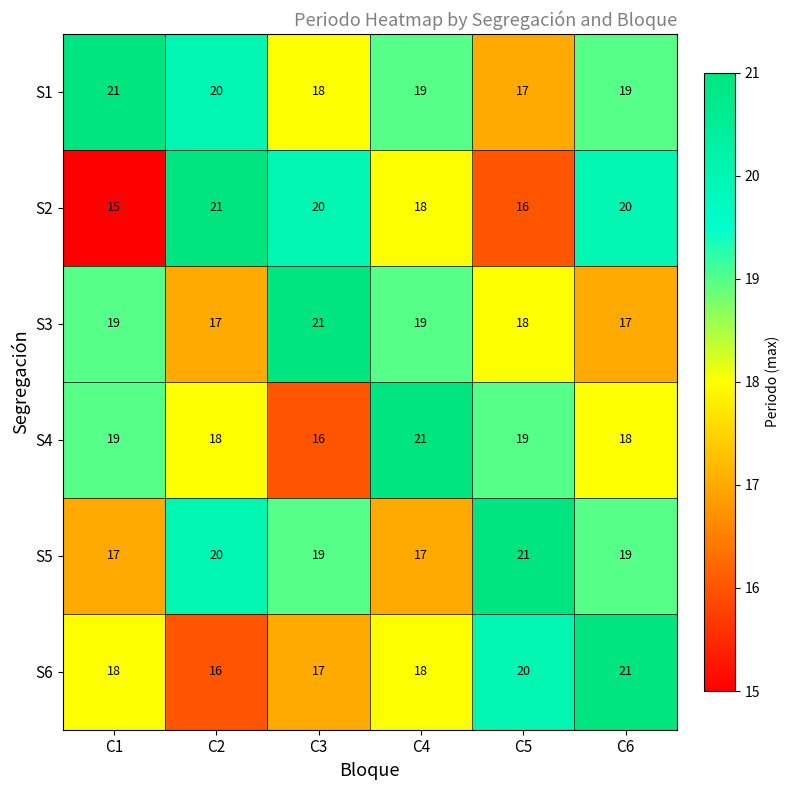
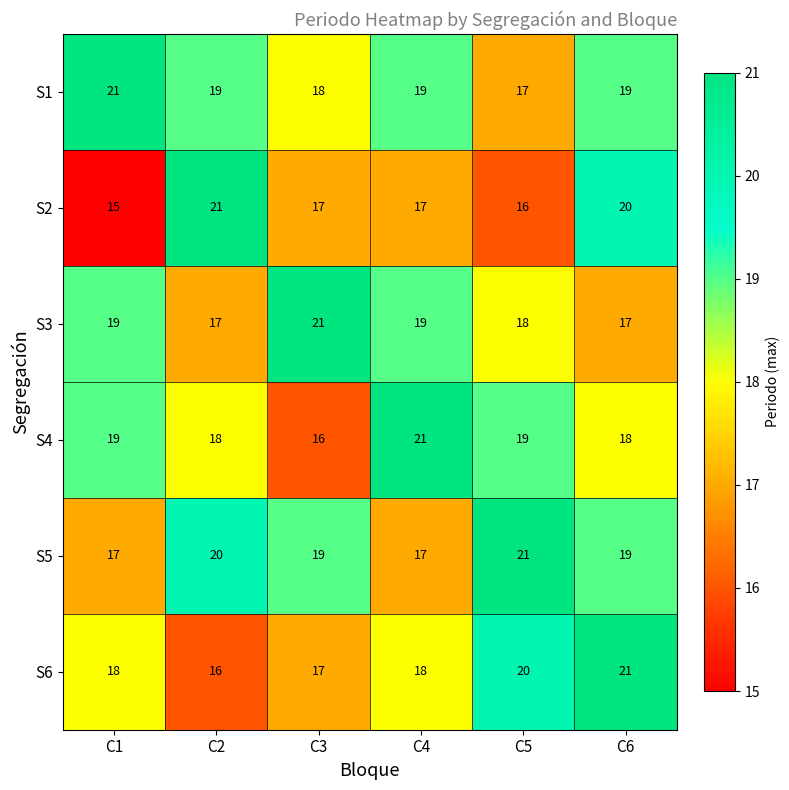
  {
    "S1": {
      "C1": 21,
-     "C2": 20,
+     "C2": 19,
      "C3": 18,
      "C4": 19,
      "C5": 17,
      "C6": 19
    },
    "S2": {
      "C1": 15,
      "C2": 21,
-     "C3": 20,
-     "C4": 18,
+     "C3": 17,
+     "C4": 17,
      "C5": 16,
      "C6": 20
    },
    "S3": {
      "C1": 19,
      "C2": 17,
      "C3": 21,
      "C4": 19,
      "C5": 18,
      "C6": 17
    },
    "S4": {
      "C1": 19,
      "C2": 18,
      "C3": 16,
      "C4": 21,
      "C5": 19,
      "C6": 18
    },
    "S5": {
      "C1": 17,
      "C2": 20,
      "C3": 19,
      "C4": 17,
      "C5": 21,
      "C6": 19
    },
    "S6": {
      "C1": 18,
      "C2": 16,
      "C3": 17,
      "C4": 18,
      "C5": 20,
      "C6": 21
    }
  }
